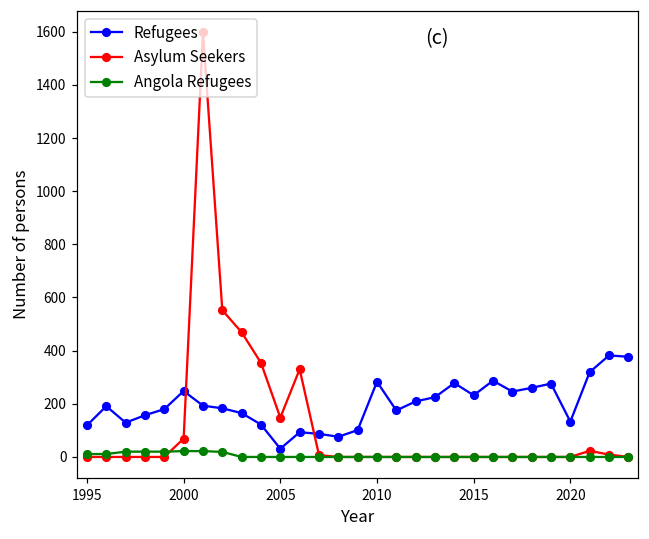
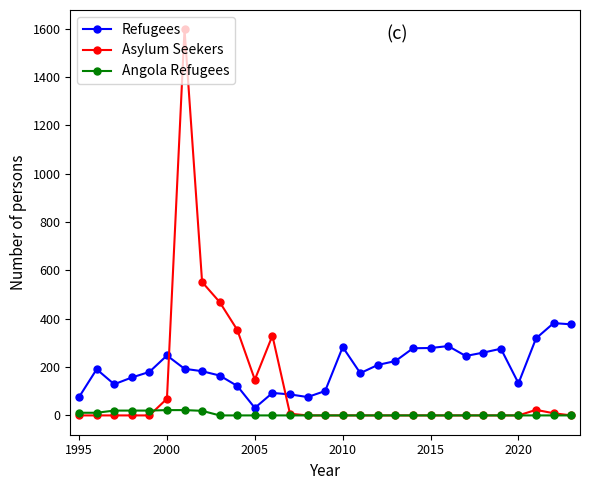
  {
    "Refugees": {
-     "1995": 120,
+     "1995": 80,
      "2000": 250,
      "2005": 30,
      "2010": 280,
-     "2015": 230,
+     "2015": 280,
      "2020": 130
    },
    "Asylum Seekers": {
      "1995": 0,
      "2000": 70,
      "2005": 150
    },
    "Angola Refugees": {
      "1995": 10,
      "2000": 20,
      "2005": 0
    }
  }
